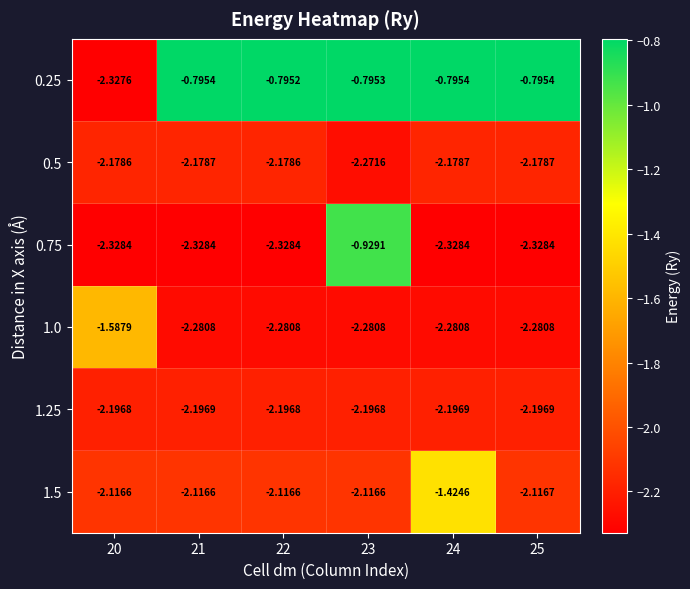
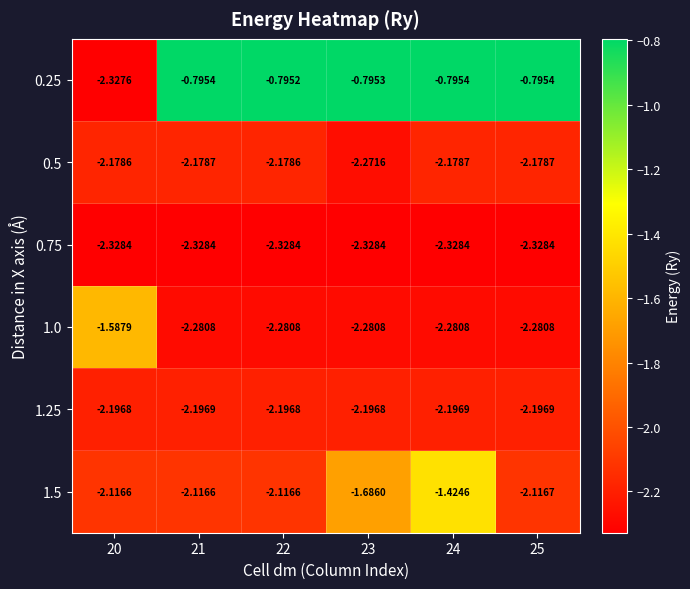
  {
    "0.25": {
      "20": -2.3276,
      "21": -0.7954,
      "22": -0.7952,
      "23": -0.7953,
      "24": -0.7954,
      "25": -0.7954
    },
    "0.5": {
      "20": -2.1786,
      "21": -2.1787,
      "22": -2.1786,
      "23": -2.2716,
      "24": -2.1787,
      "25": -2.1787
    },
    "0.75": {
      "20": -2.3284,
      "21": -2.3284,
      "22": -2.3284,
-     "23": -0.9291,
+     "23": -2.3284,
      "24": -2.3284,
      "25": -2.3284
    },
    "1.0": {
      "20": -1.5879,
      "21": -2.2808,
      "22": -2.2808,
      "23": -2.2808,
      "24": -2.2808,
      "25": -2.2808
    },
    "1.25": {
      "20": -2.1968,
      "21": -2.1969,
      "22": -2.1968,
      "23": -2.1968,
      "24": -2.1969,
      "25": -2.1969
    },
    "1.5": {
      "20": -2.1166,
      "21": -2.1166,
      "22": -2.1166,
-     "23": -2.1166,
+     "23": -1.6860,
      "24": -1.4246,
      "25": -2.1167
    }
  }
